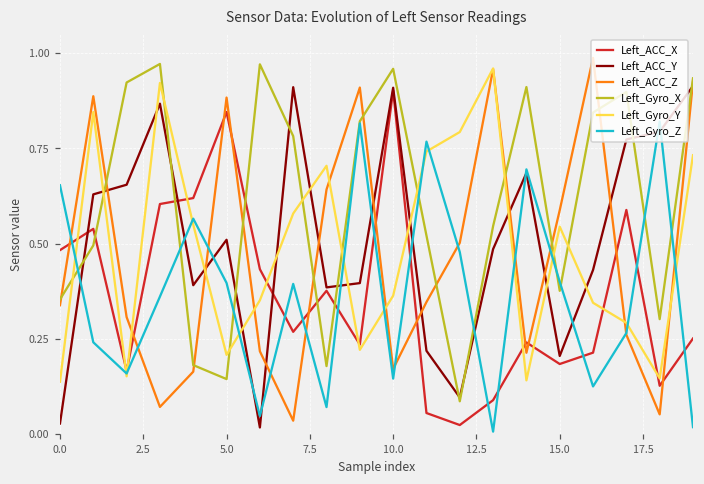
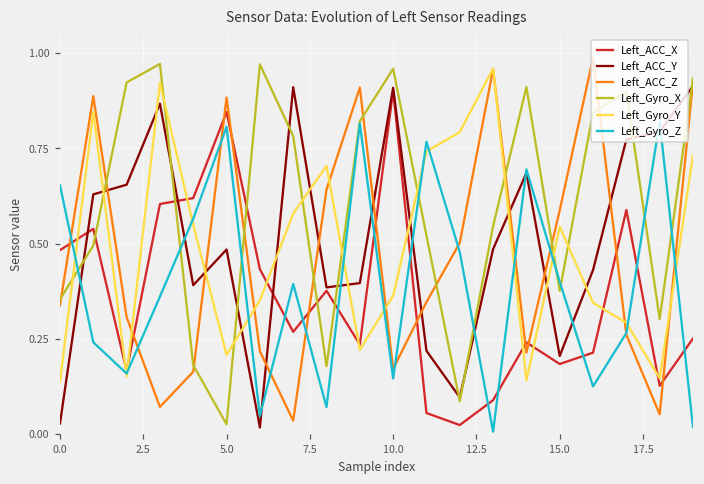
  {
    "Left_ACC_X": {
      "0.0": 0.48,
      "5.0": 0.85,
      "15.0": 0.18
    },
    "Left_ACC_Y": {
      "0.0": 0.03,
-     "5.0": 0.51,
+     "5.0": 0.48,
      "15.0": 0.21
    },
    "Left_ACC_Z": {
      "0.0": 0.34,
      "5.0": 0.88,
      "10.0": 0.17,
      "15.0": 0.59
    },
    "Left_Gyro_X": {
      "0.0": 0.35,
-     "5.0": 0.14,
+     "5.0": 0.03,
      "10.0": 0.96,
      "15.0": 0.38
    },
    "Left_Gyro_Y": {
      "0.0": 0.14,
      "5.0": 0.21,
      "10.0": 0.36,
      "15.0": 0.54
    },
    "Left_Gyro_Z": {
      "0.0": 0.65,
-     "5.0": 0.40,
+     "5.0": 0.81,
      "10.0": 0.15,
      "15.0": 0.40
    }
  }
